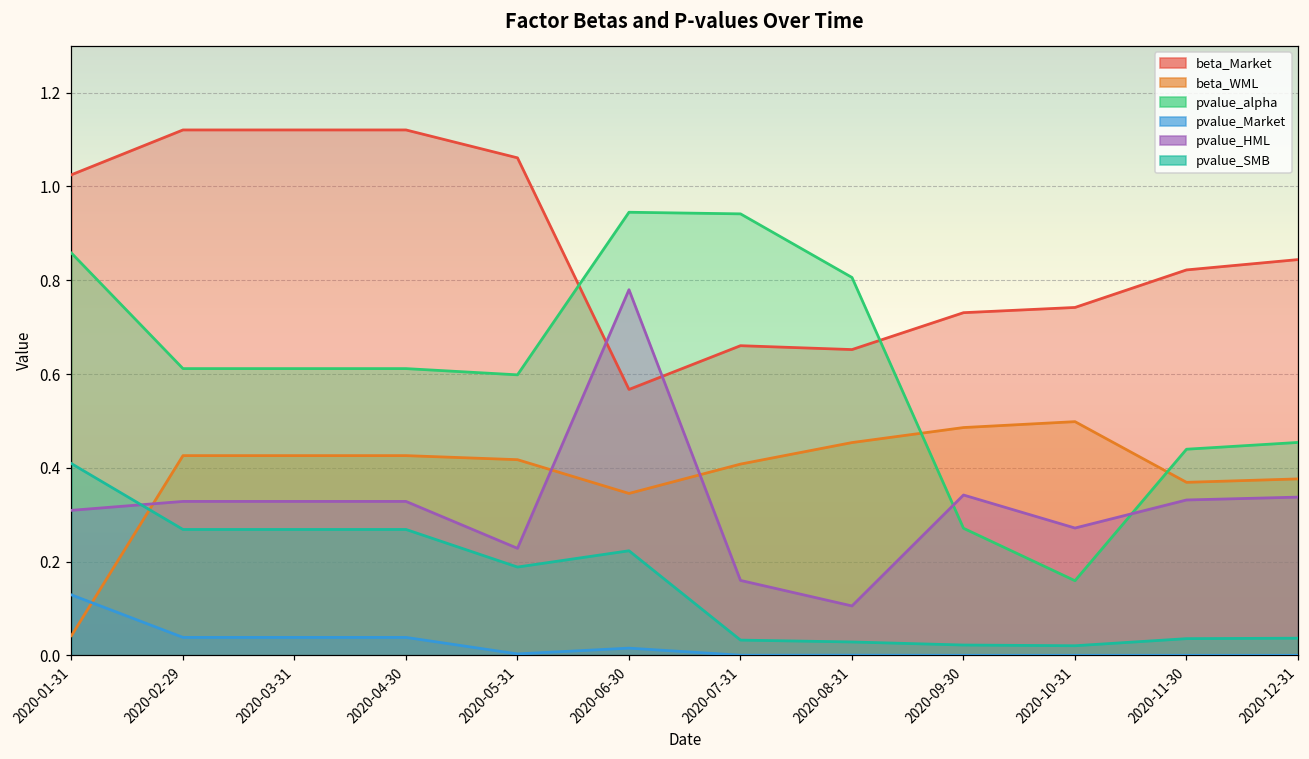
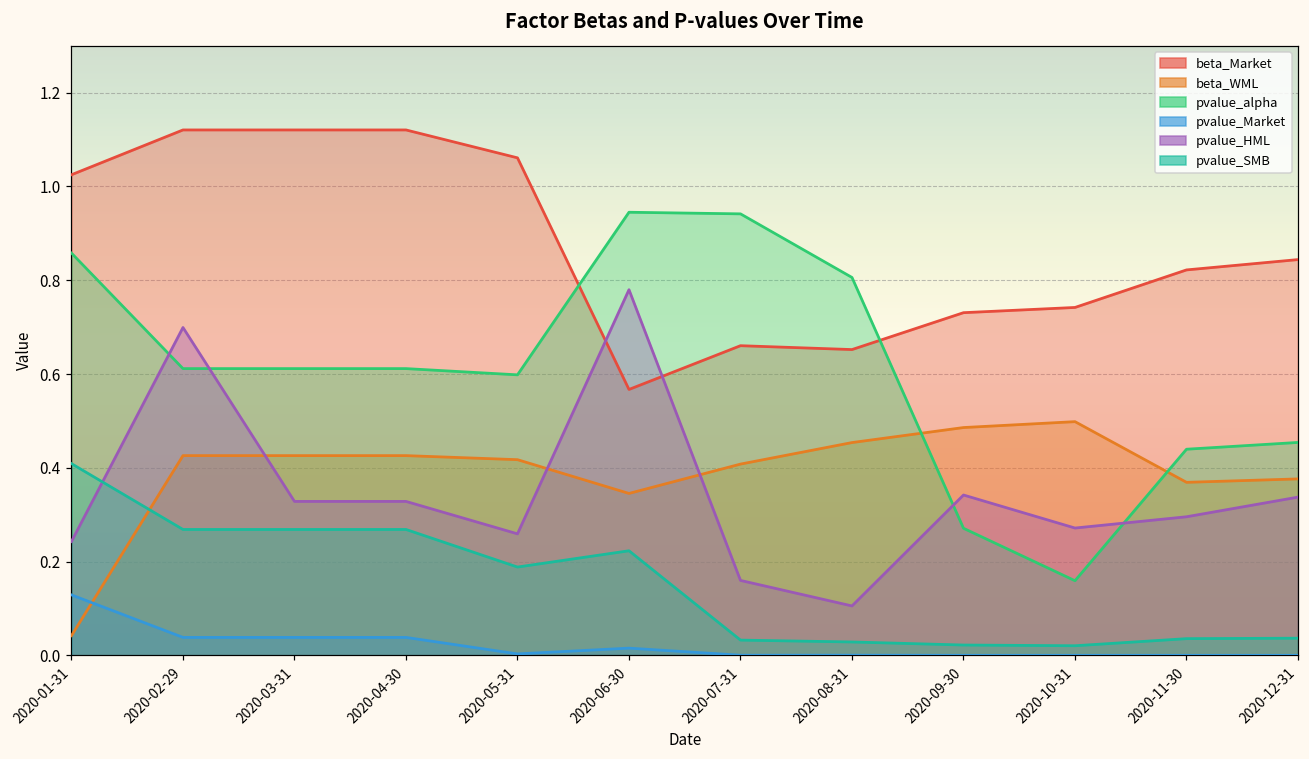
  {
    "pvalue_HML": {
-     "2020-01-31": 0.31,
-     "2020-02-29": 0.33,
+     "2020-01-31": 0.24,
+     "2020-02-29": 0.70,
      "2020-03-31": 0.33,
      "2020-04-30": 0.33,
-     "2020-05-31": 0.23,
+     "2020-05-31": 0.26,
      "2020-06-30": 0.78,
      "2020-07-31": 0.16,
      "2020-08-31": 0.11,
      "2020-09-30": 0.34,
      "2020-10-31": 0.27,
-     "2020-11-30": 0.33,
+     "2020-11-30": 0.30,
      "2020-12-31": 0.34
    }
  }
